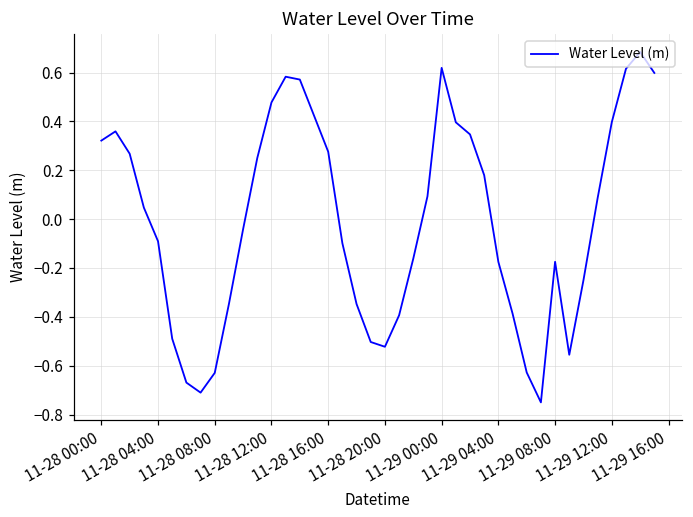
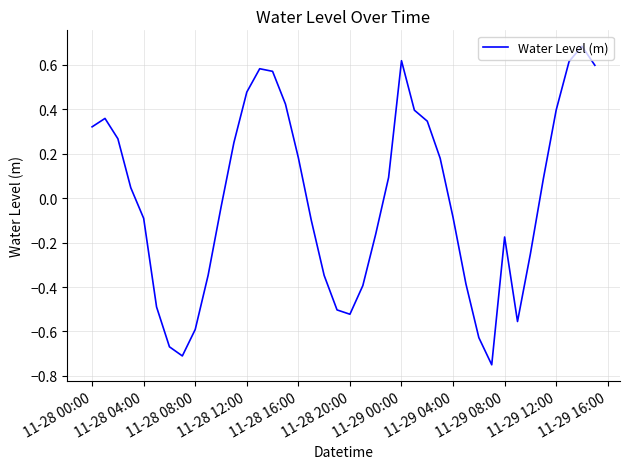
  {
    "11-28 00:00": 0.32,
    "11-28 04:00": -0.09,
-   "11-28 08:00": -0.63,
+   "11-28 08:00": -0.59,
    "11-28 12:00": 0.48,
-   "11-28 16:00": 0.28,
+   "11-28 16:00": 0.18,
    "11-28 20:00": -0.52,
    "11-29 00:00": 0.62,
-   "11-29 04:00": -0.18,
+   "11-29 04:00": -0.09,
    "11-29 08:00": -0.17,
    "11-29 12:00": 0.40
  }
